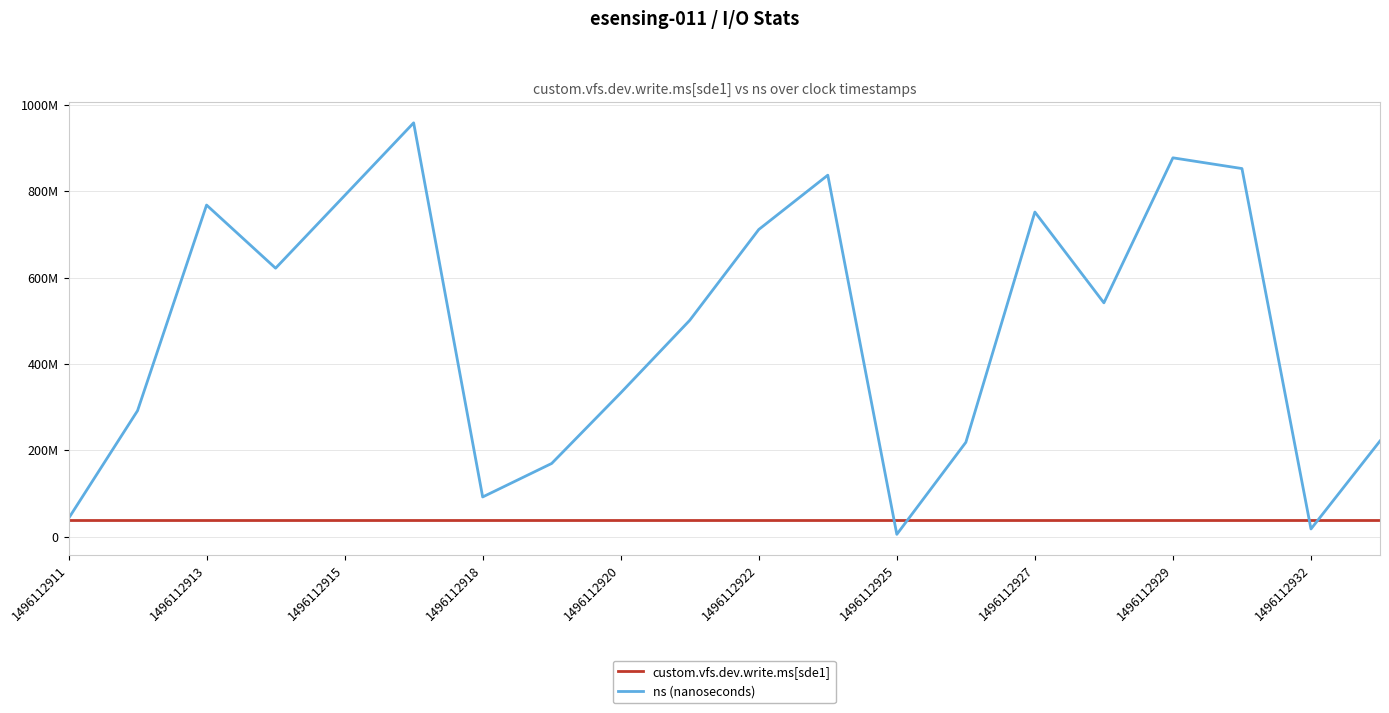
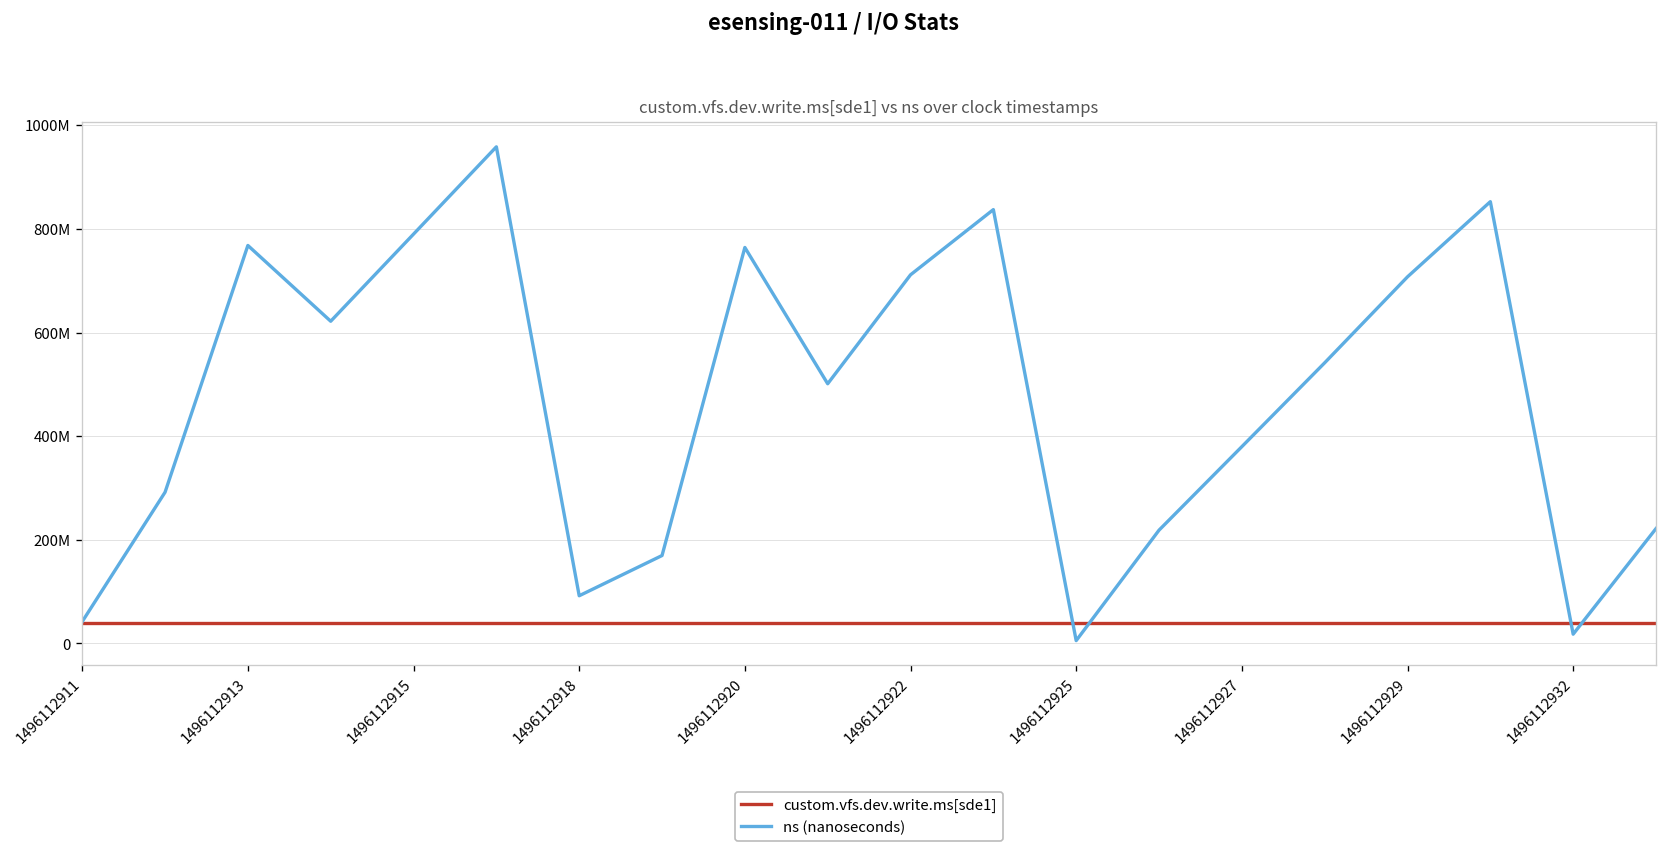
  {
    "custom.vfs.dev.write.ms[sde1]": {
      "1496112913": 40000000,
      "1496112915": 40000000,
      "1496112918": 40000000,
      "1496112920": 40000000,
      "1496112922": 40000000,
      "1496112925": 40000000,
      "1496112927": 40000000,
      "1496112929": 40000000,
      "1496112932": 40000000
    },
    "ns (nanoseconds)": {
      "1496112913": 770000000,
      "1496112915": 790000000,
      "1496112918": 90000000,
-     "1496112920": 330000000,
+     "1496112920": 760000000,
      "1496112922": 710000000,
      "1496112925": 10000000,
-     "1496112927": 750000000,
-     "1496112929": 880000000,
+     "1496112927": 380000000,
+     "1496112929": 710000000,
      "1496112932": 20000000
    }
  }
